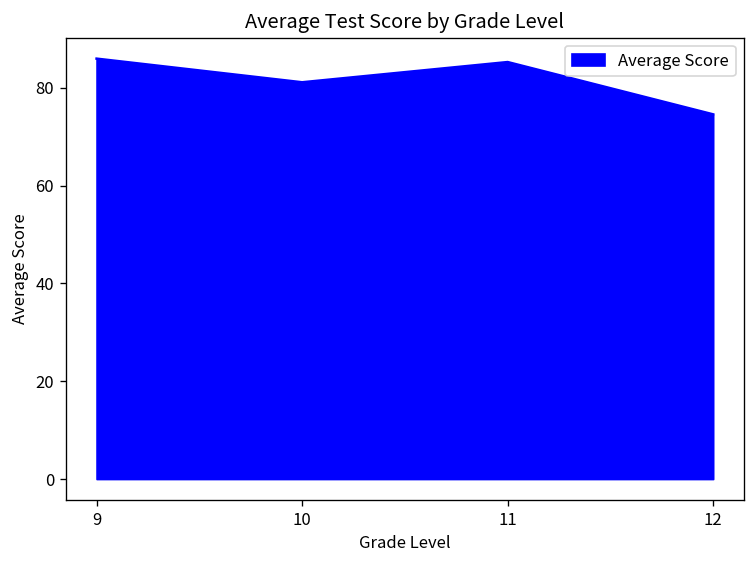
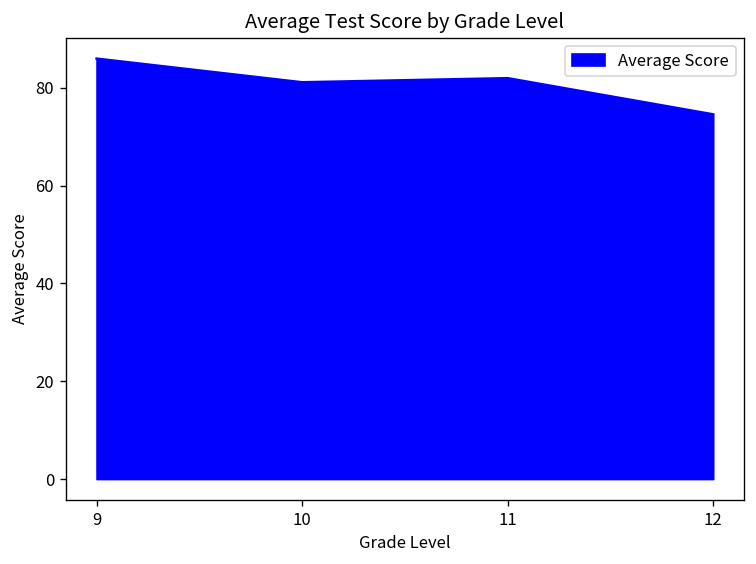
  {
    "9": 86,
    "10": 81,
-   "11": 85,
+   "11": 82,
    "12": 75
  }
